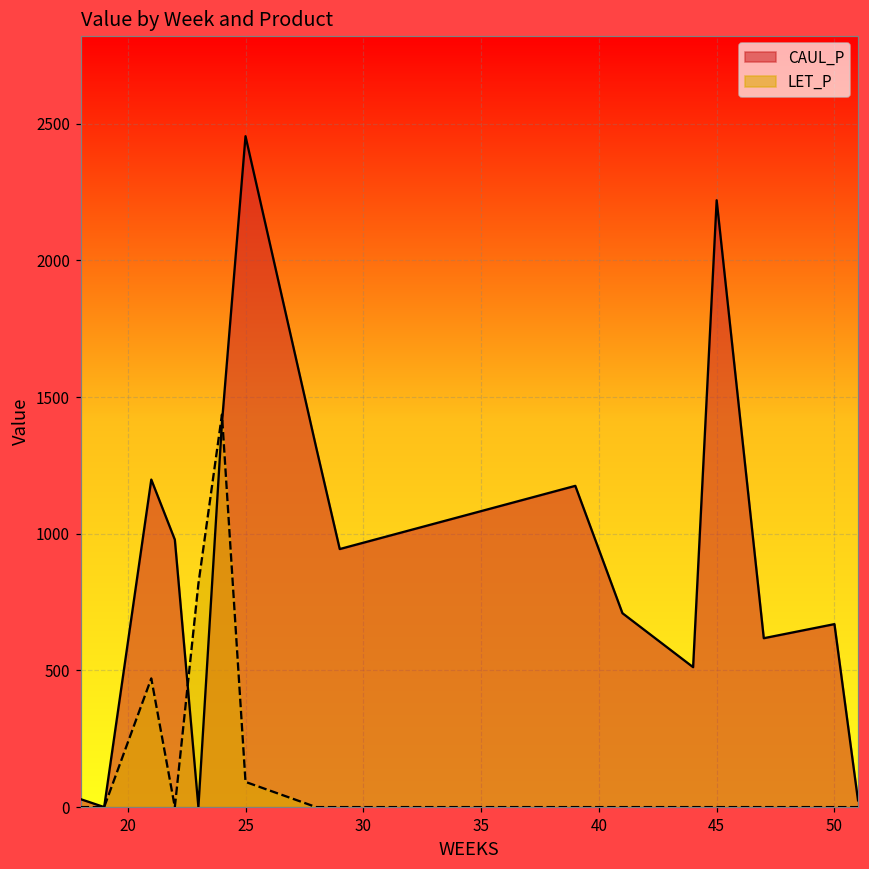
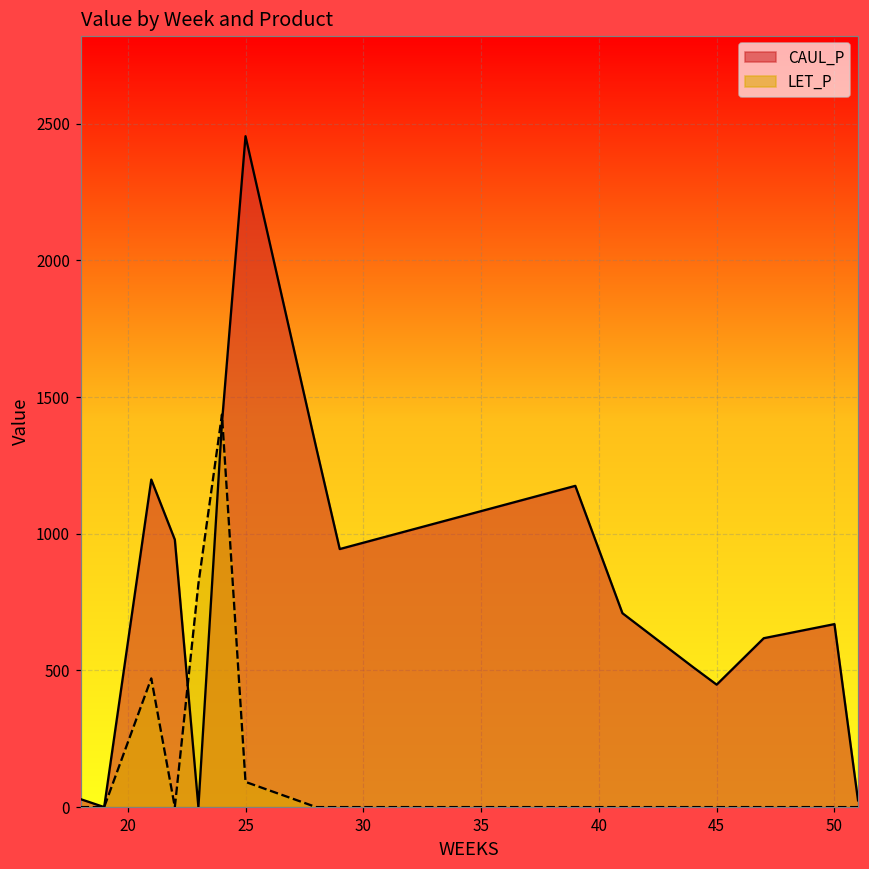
  {
    "CAUL_P": {
      "25": 2450,
-     "45": 2220,
+     "45": 450,
      "50": 670
    },
    "LET_P": {
      "25": 90,
      "45": 0,
      "50": 0
    }
  }
